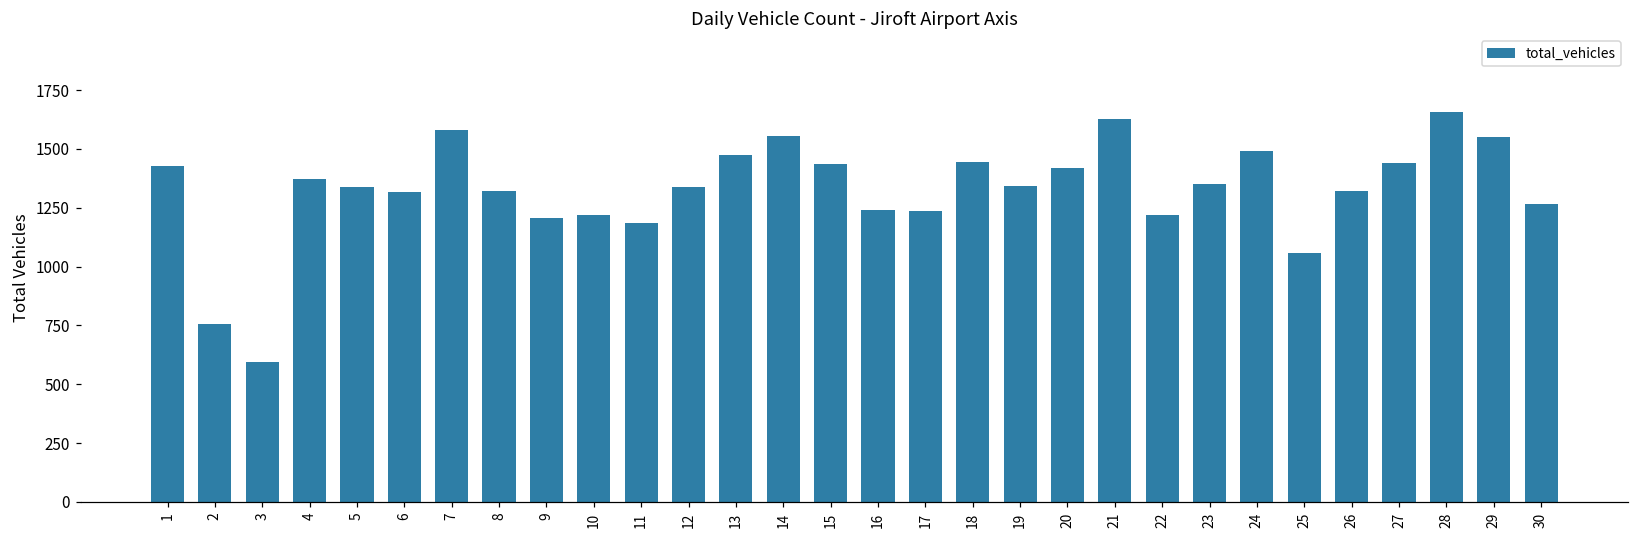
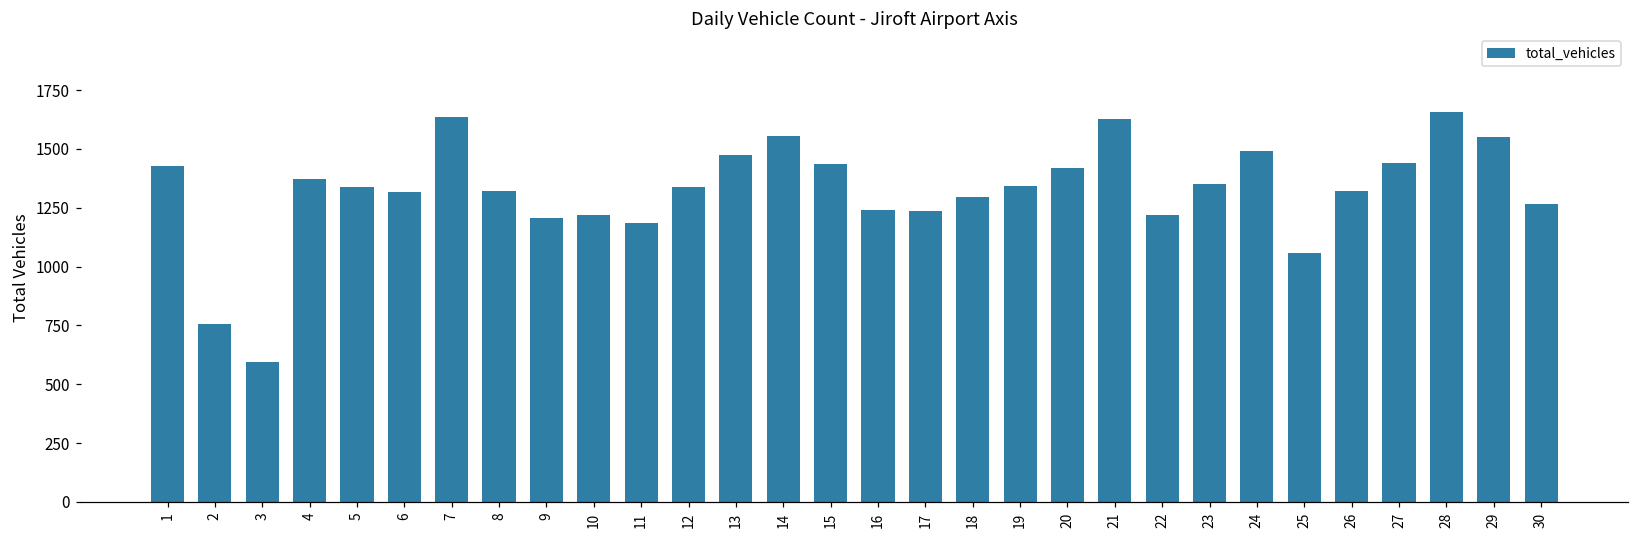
  {
    "1": 1430,
    "2": 760,
    "3": 590,
    "4": 1370,
    "5": 1340,
    "6": 1320,
-   "7": 1580,
+   "7": 1640,
    "8": 1320,
    "9": 1210,
    "10": 1220,
    "11": 1190,
    "12": 1340,
    "13": 1480,
    "14": 1550,
    "15": 1440,
    "16": 1240,
    "17": 1240,
-   "18": 1440,
+   "18": 1300,
    "19": 1340,
    "20": 1420,
    "21": 1630,
    "22": 1220,
    "23": 1350,
    "24": 1490,
    "25": 1060,
    "26": 1320,
    "27": 1440,
    "28": 1660,
    "29": 1550,
    "30": 1270
  }
